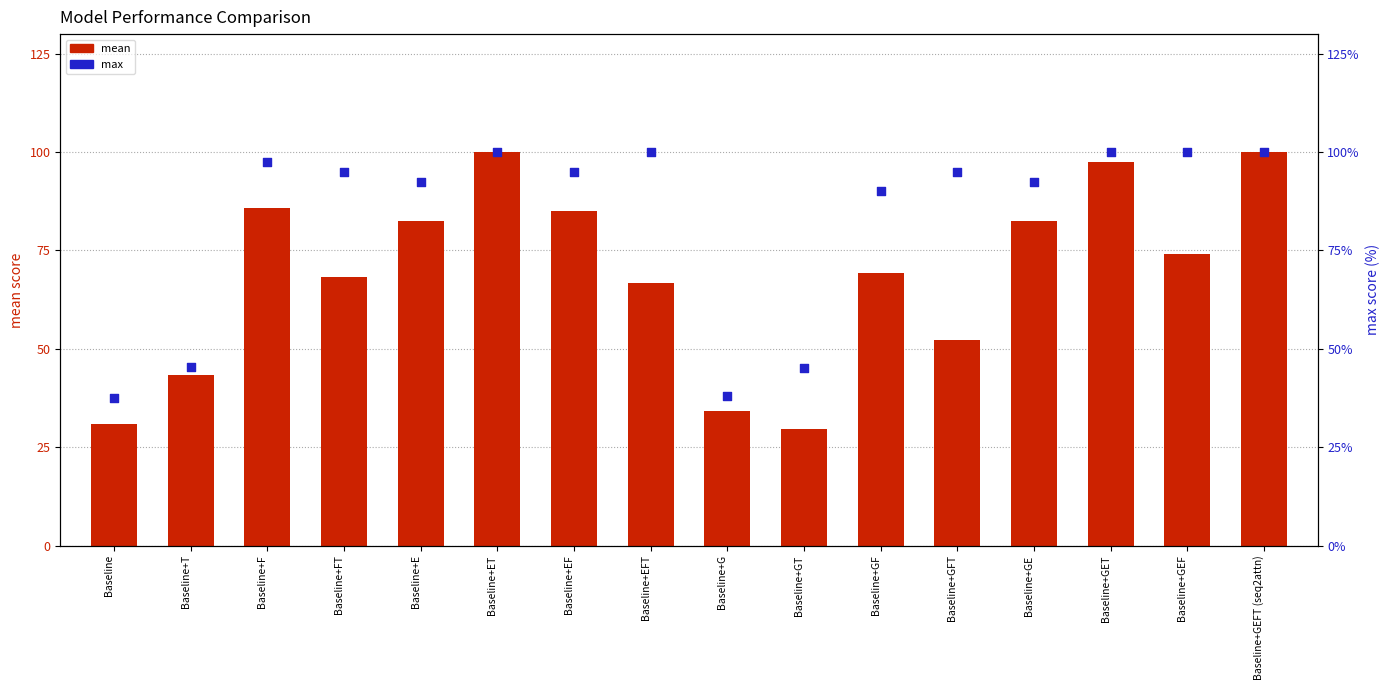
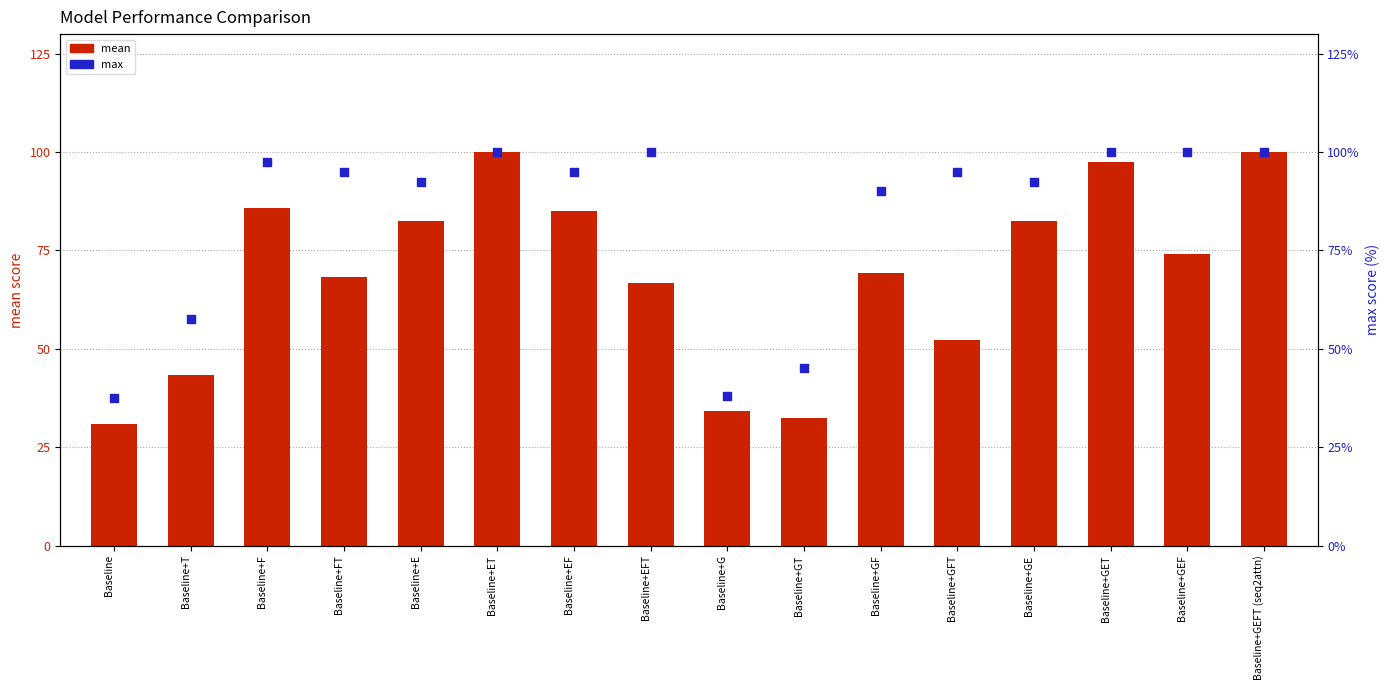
  {
    "mean": {
      "Baseline": "31",
      "Baseline+T": "43",
      "Baseline+F": "86",
      "Baseline+FT": "68",
      "Baseline+E": "83",
      "Baseline+ET": "100",
      "Baseline+EF": "85",
      "Baseline+EFT": "67",
      "Baseline+G": "34",
-     "Baseline+GT": "30",
+     "Baseline+GT": "33",
      "Baseline+GF": "69",
      "Baseline+GFT": "52",
      "Baseline+GE": "83",
      "Baseline+GET": "98",
      "Baseline+GEF": "74",
      "Baseline+GEFT (seq2attn)": "100"
    },
    "max": {
-     "Baseline+T": "45%"
+     "Baseline+T": "58%"
    }
  }
